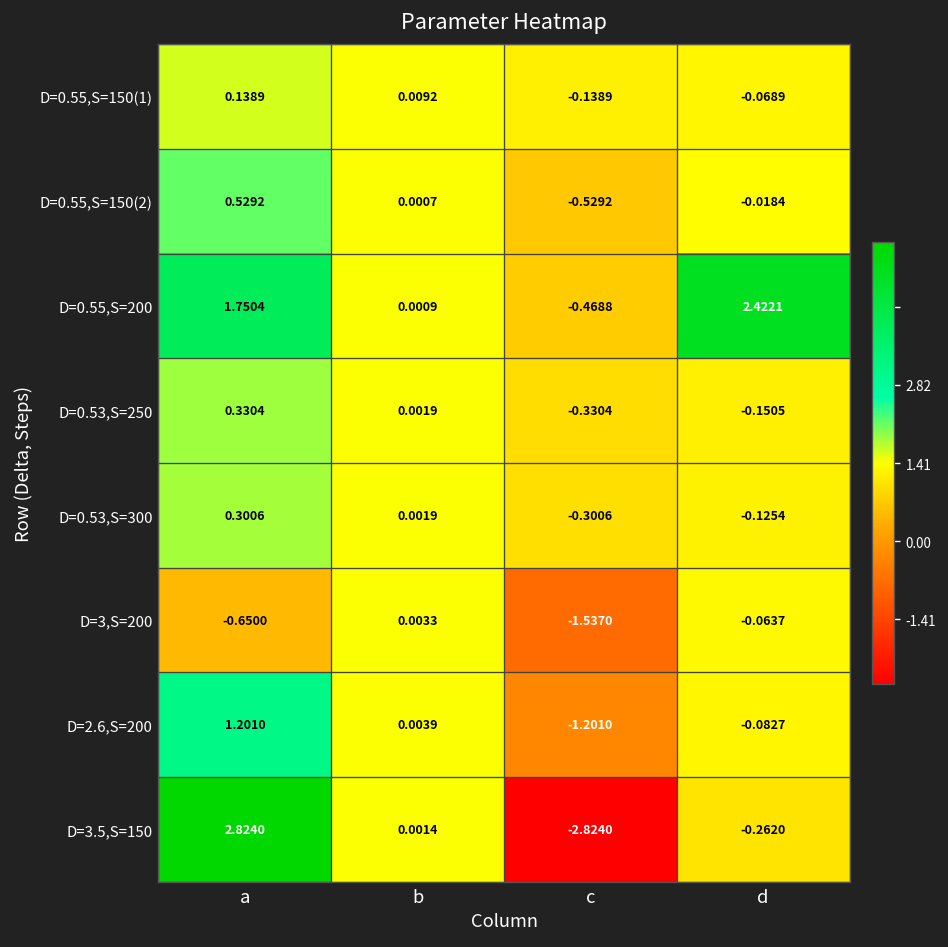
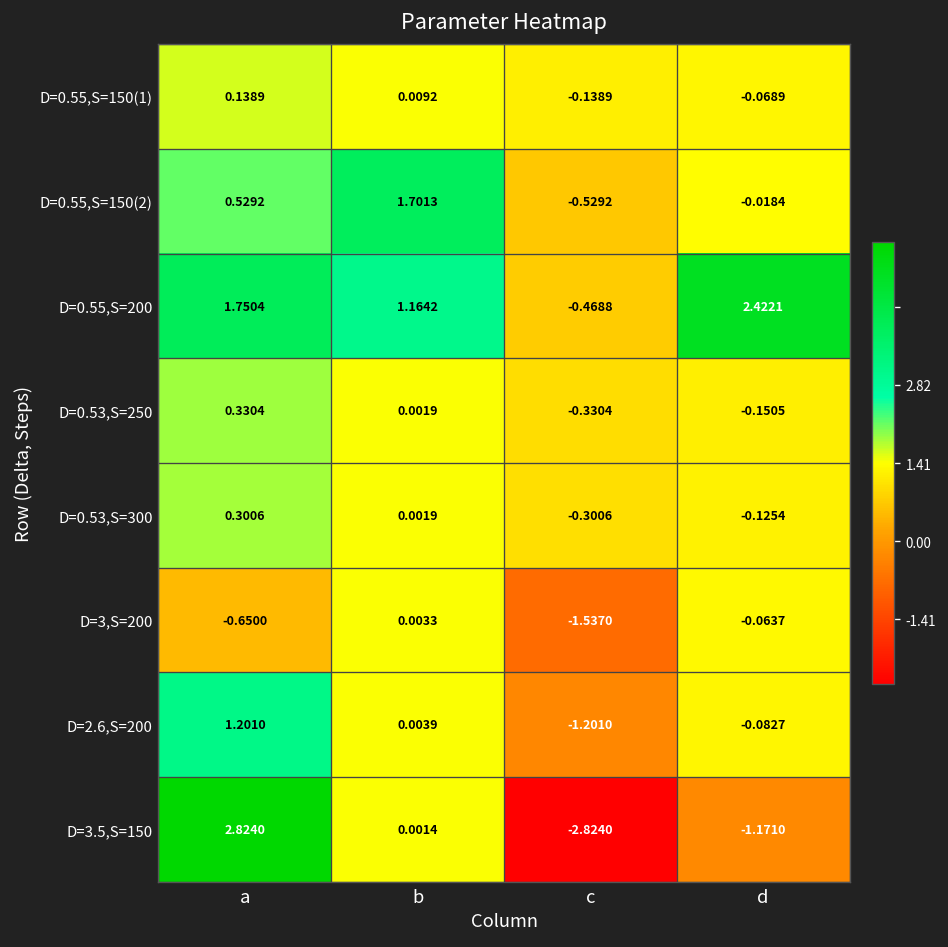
  {
    "D=0.55,S=150(1)": {
      "a": 0.1389,
      "b": 0.0092,
      "c": -0.1389,
      "d": -0.0689
    },
    "D=0.55,S=150(2)": {
      "a": 0.5292,
-     "b": 0.0007,
+     "b": 1.7013,
      "c": -0.5292,
      "d": -0.0184
    },
    "D=0.55,S=200": {
      "a": 1.7504,
-     "b": 0.0009,
+     "b": 1.1642,
      "c": -0.4688,
      "d": 2.4221
    },
    "D=0.53,S=250": {
      "a": 0.3304,
      "b": 0.0019,
      "c": -0.3304,
      "d": -0.1505
    },
    "D=0.53,S=300": {
      "a": 0.3006,
      "b": 0.0019,
      "c": -0.3006,
      "d": -0.1254
    },
    "D=3,S=200": {
      "a": -0.6500,
      "b": 0.0033,
      "c": -1.5370,
      "d": -0.0637
    },
    "D=2.6,S=200": {
      "a": 1.2010,
      "b": 0.0039,
      "c": -1.2010,
      "d": -0.0827
    },
    "D=3.5,S=150": {
      "a": 2.8240,
      "b": 0.0014,
      "c": -2.8240,
-     "d": -0.2620
+     "d": -1.1710
    }
  }
